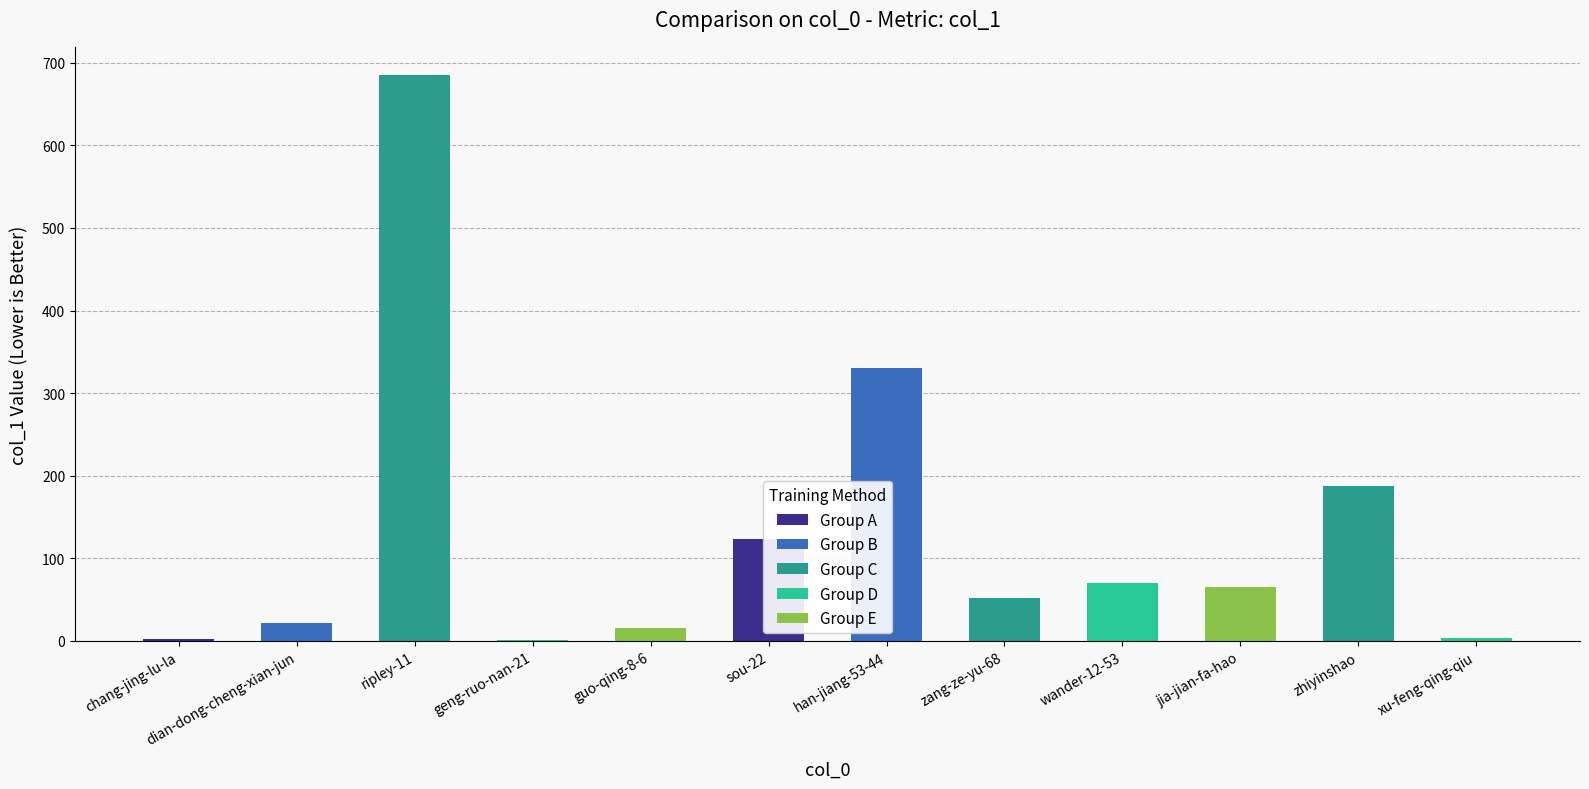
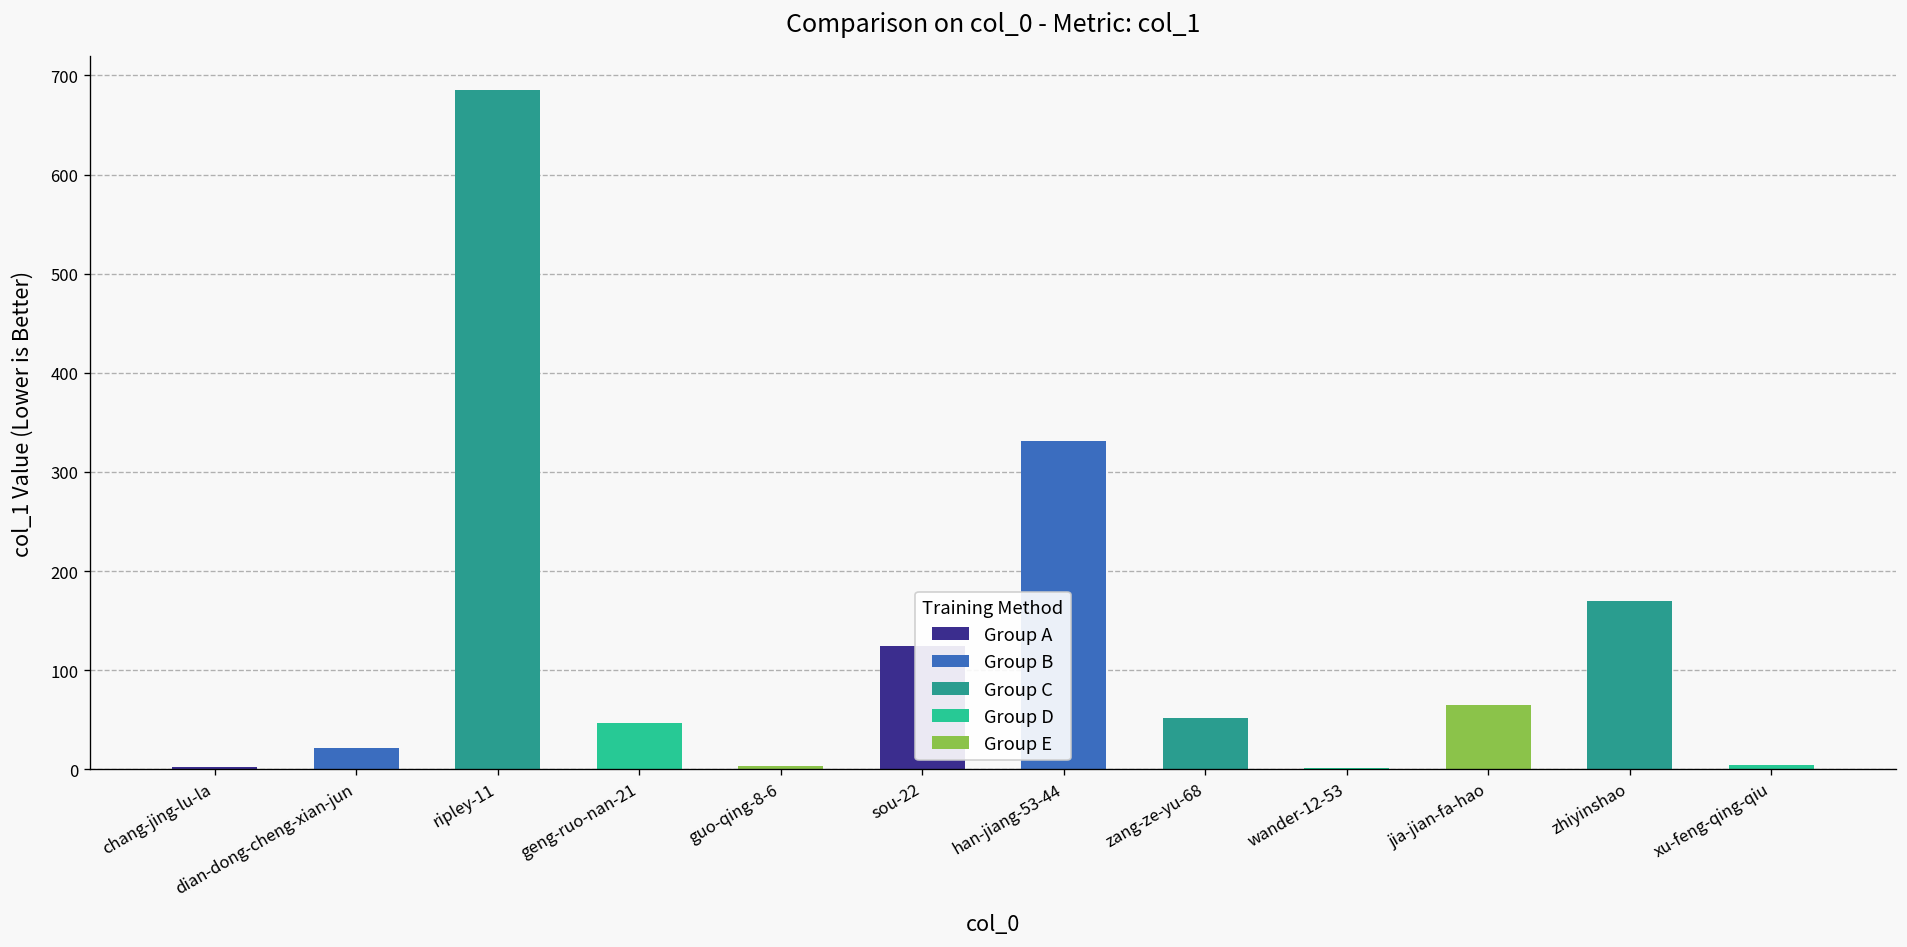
  {
    "dian-dong-cheng-xian-jun": 20,
    "ripley-11": 690,
-   "geng-ruo-nan-21": 0,
-   "guo-qing-8-6": 20,
+   "geng-ruo-nan-21": 50,
+   "guo-qing-8-6": 0,
    "han-jiang-53-44": 330,
    "zang-ze-yu-68": 50,
-   "wander-12-53": 70,
+   "wander-12-53": 0,
    "jia-jian-fa-hao": 70,
-   "zhiyinshao": 190,
+   "zhiyinshao": 170,
    "xu-feng-qing-qiu": 0
  }
